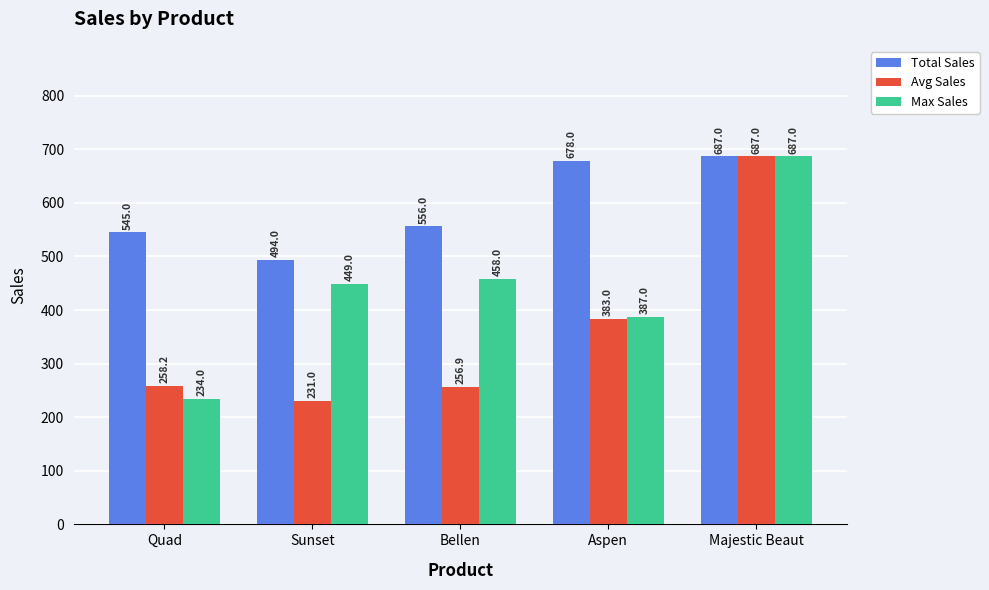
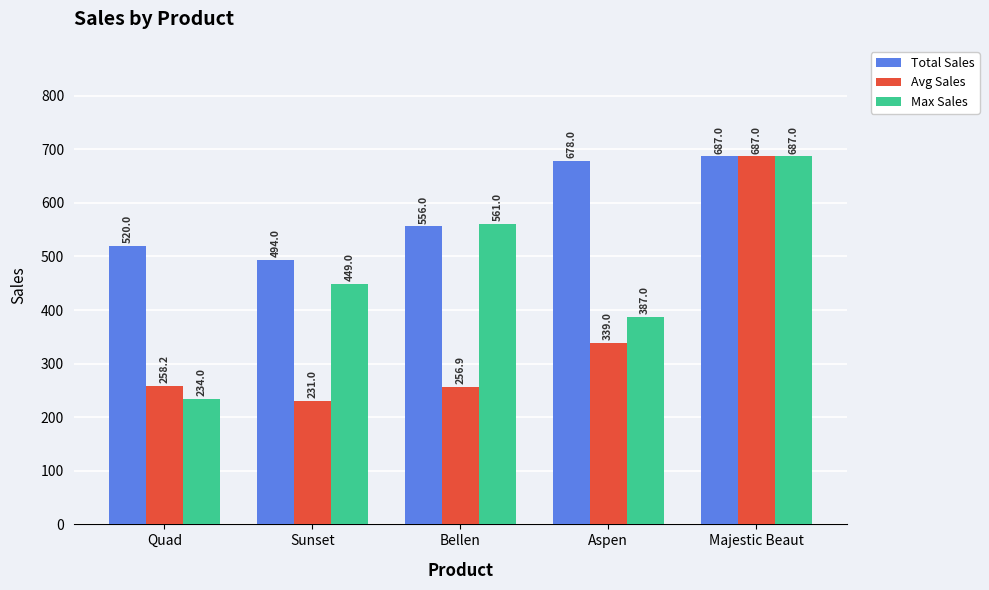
  {
    "Total Sales": {
-     "Quad": 545.0,
+     "Quad": 520.0,
      "Sunset": 494.0,
      "Bellen": 556.0,
      "Aspen": 678.0,
      "Majestic Beaut": 687.0
    },
    "Avg Sales": {
      "Quad": 258.2,
      "Sunset": 231.0,
      "Bellen": 256.9,
-     "Aspen": 383.0,
+     "Aspen": 339.0,
      "Majestic Beaut": 687.0
    },
    "Max Sales": {
      "Quad": 234.0,
      "Sunset": 449.0,
-     "Bellen": 458.0,
+     "Bellen": 561.0,
      "Aspen": 387.0,
      "Majestic Beaut": 687.0
    }
  }
